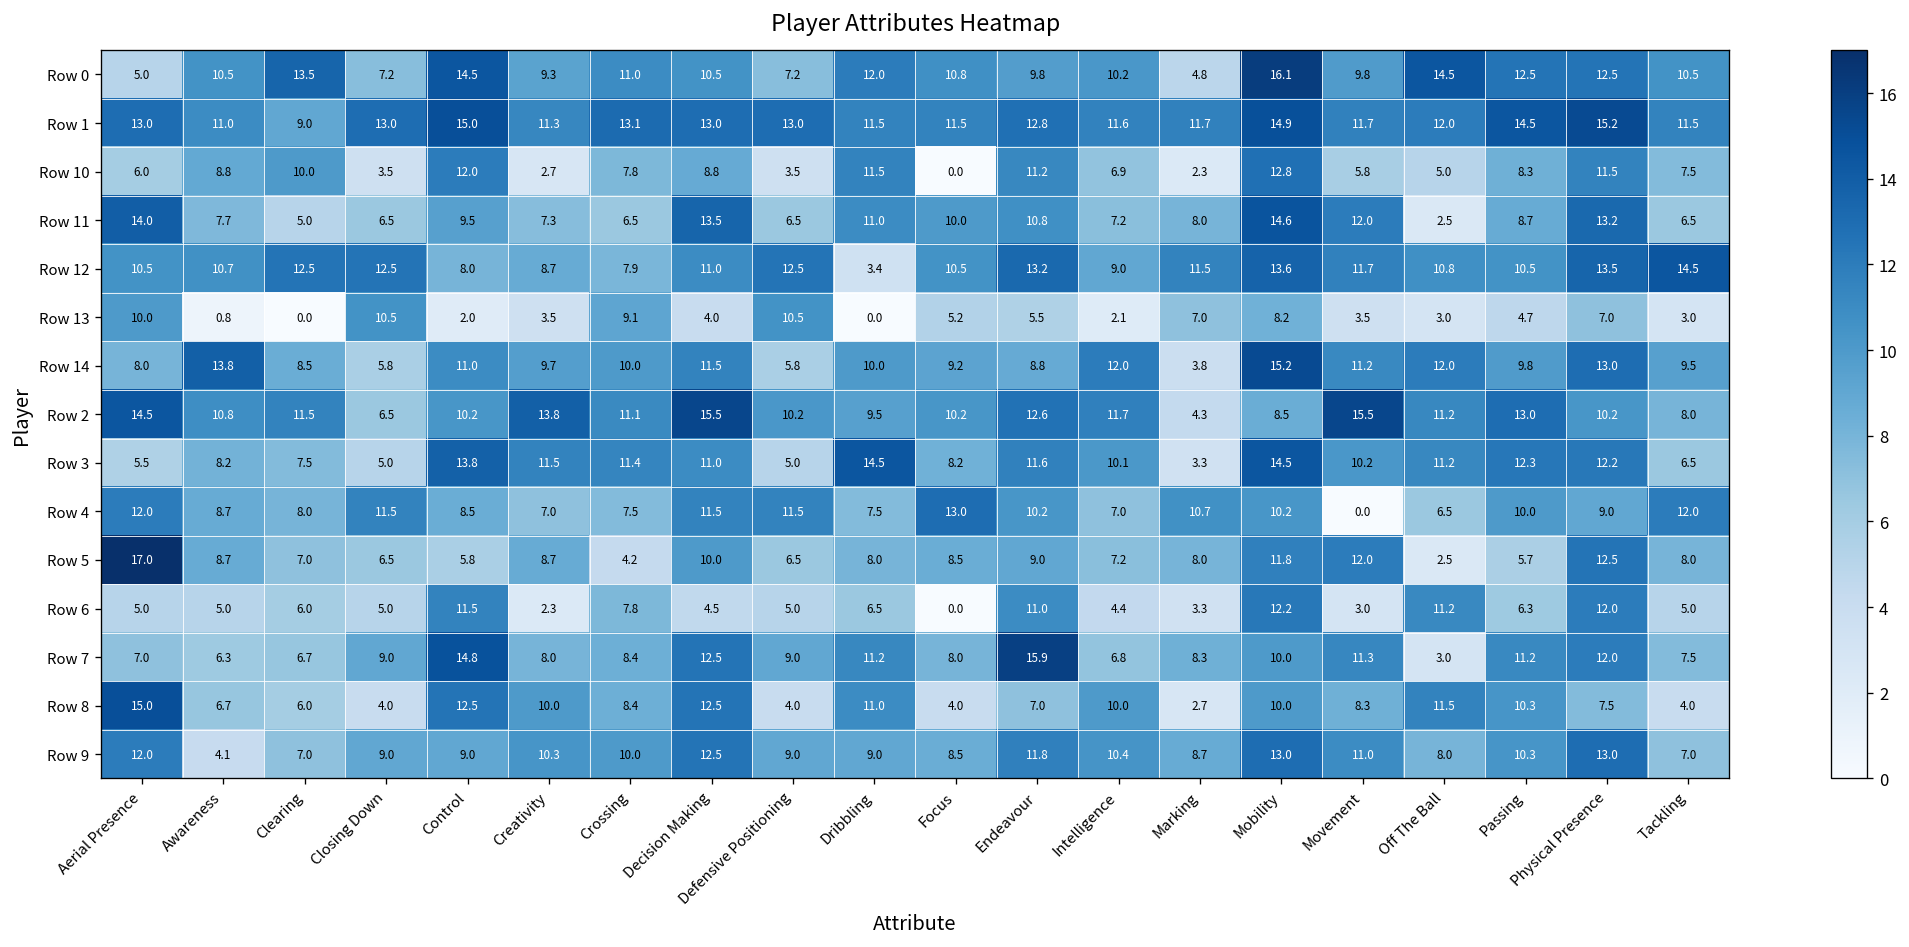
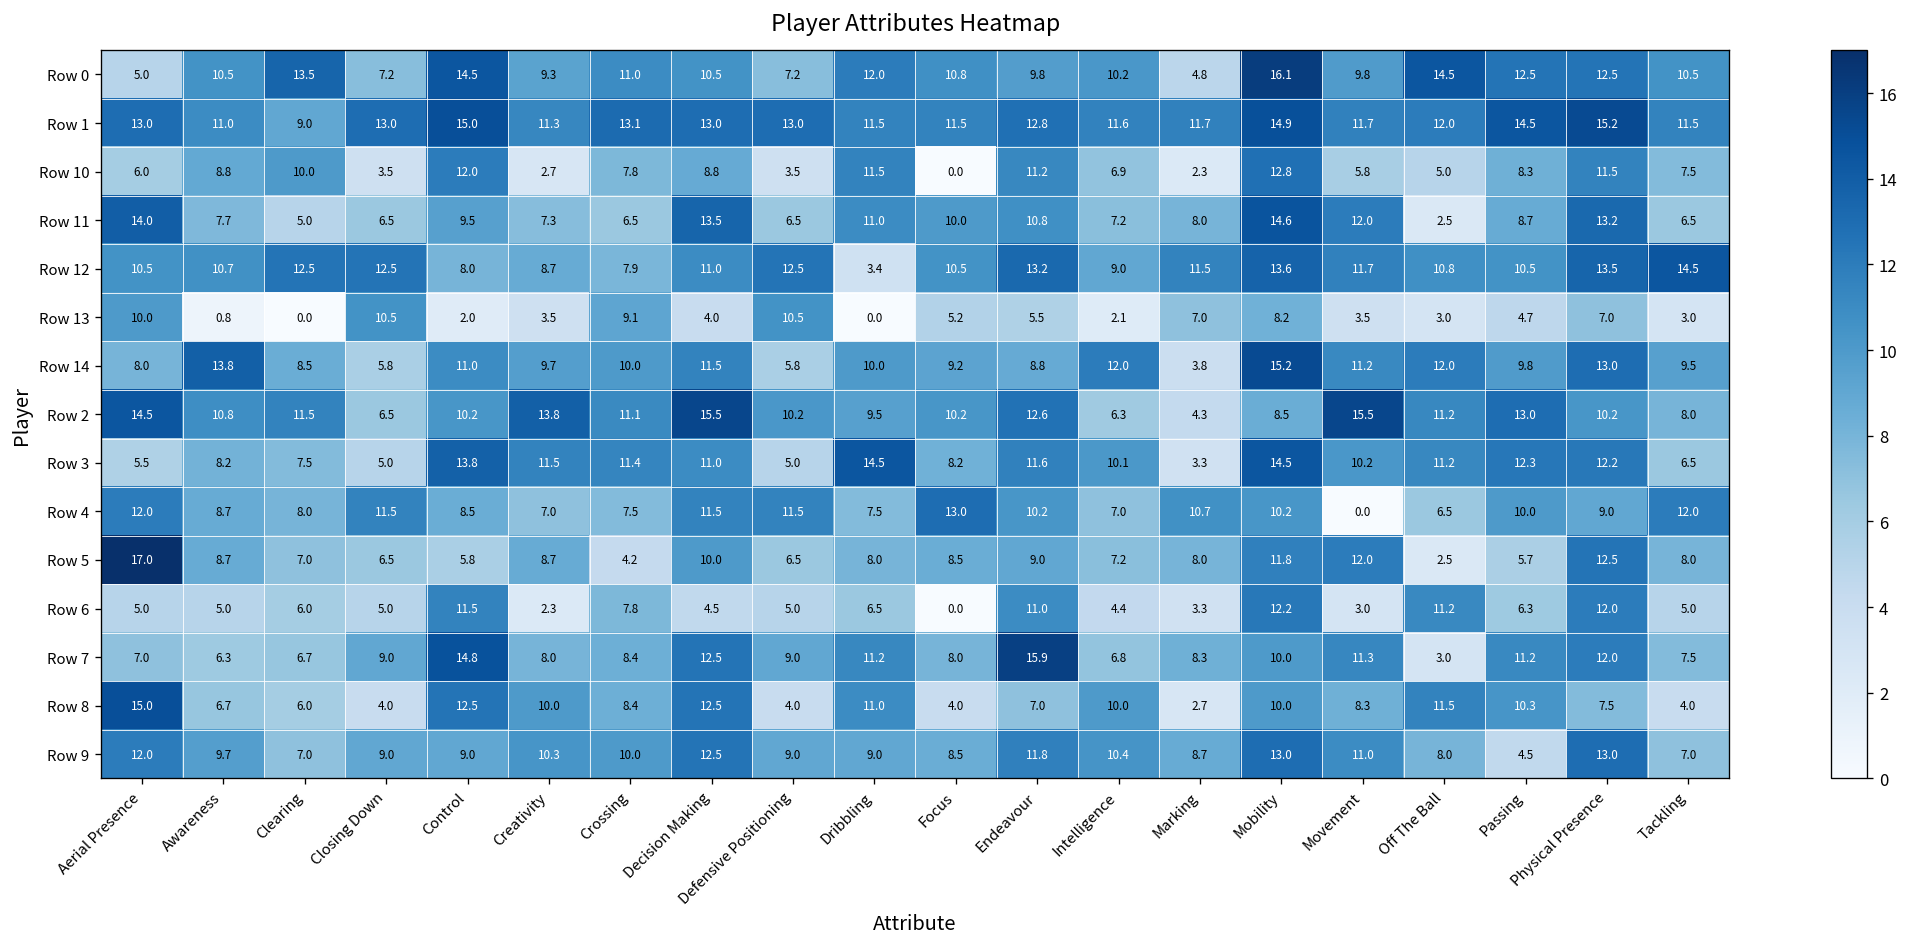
  {
    "Row 2": {
      "Aerial Presence": 14.5,
      "Awareness": 10.8,
      "Clearing": 11.5,
      "Closing Down": 6.5,
      "Control": 10.2,
      "Creativity": 13.8,
      "Crossing": 11.1,
      "Decision Making": 15.5,
      "Defensive Positioning": 10.2,
      "Dribbling": 9.5,
      "Focus": 10.2,
      "Endeavour": 12.6,
-     "Intelligence": 11.7,
+     "Intelligence": 6.3,
      "Marking": 4.3,
      "Mobility": 8.5,
      "Movement": 15.5,
      "Off The Ball": 11.2,
      "Passing": 13.0,
      "Physical Presence": 10.2,
      "Tackling": 8.0
    },
    "Row 9": {
      "Aerial Presence": 12.0,
-     "Awareness": 4.1,
+     "Awareness": 9.7,
      "Clearing": 7.0,
      "Closing Down": 9.0,
      "Control": 9.0,
      "Creativity": 10.3,
      "Crossing": 10.0,
      "Decision Making": 12.5,
      "Defensive Positioning": 9.0,
      "Dribbling": 9.0,
      "Focus": 8.5,
      "Endeavour": 11.8,
      "Intelligence": 10.4,
      "Marking": 8.7,
      "Mobility": 13.0,
      "Movement": 11.0,
      "Off The Ball": 8.0,
-     "Passing": 10.3,
+     "Passing": 4.5,
      "Physical Presence": 13.0,
      "Tackling": 7.0
    }
  }
